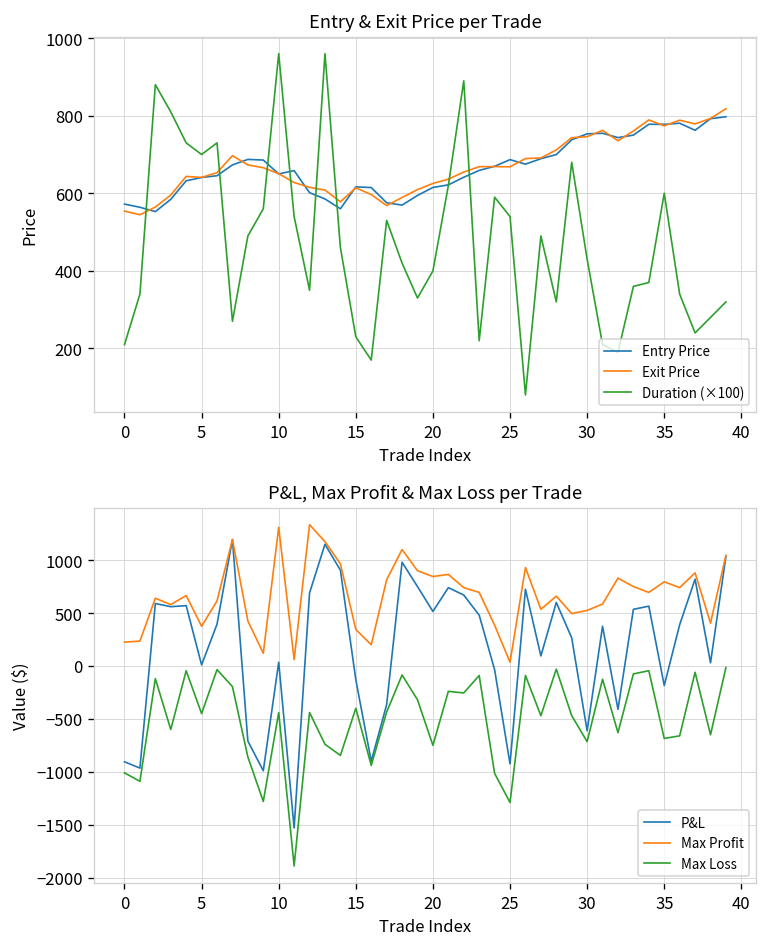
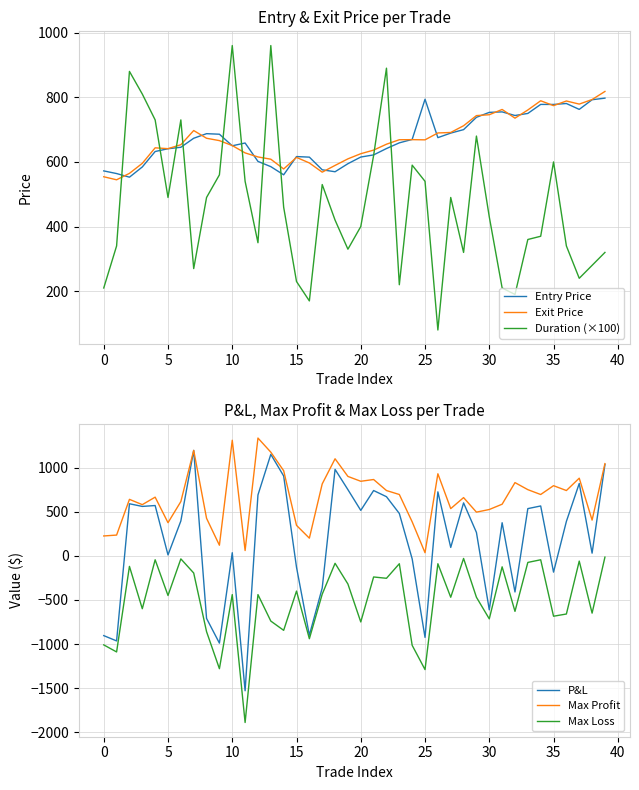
  {
    "Entry & Exit Price per Trade": {
      "Entry Price": {
        "0": 570,
        "20": 620,
-       "25": 690
+       "25": 790
      },
      "Exit Price": {
        "0": 550,
        "20": 630,
        "25": 670
      },
      "Duration (×100)": {
        "0": 210,
-       "5": 700,
+       "5": 490,
        "10": 960,
        "15": 230,
        "20": 400,
        "25": 540,
        "30": 430,
        "35": 600
      }
    },
    "P&L, Max Profit & Max Loss per Trade": {
      "P&L": {
        "0": -900,
        "5": 0,
        "10": 0,
        "15": -100,
        "20": 500,
        "25": -900,
        "30": -600,
        "35": -200
      },
      "Max Profit": {
        "0": 200,
        "5": 400,
        "10": 1300,
        "15": 300,
        "20": 800,
        "25": 0,
        "30": 500,
        "35": 800
      },
      "Max Loss": {
        "0": -1000,
        "5": -500,
        "10": -400,
        "15": -400,
        "20": -800,
        "25": -1300,
        "30": -700,
        "35": -700
      }
    }
  }
